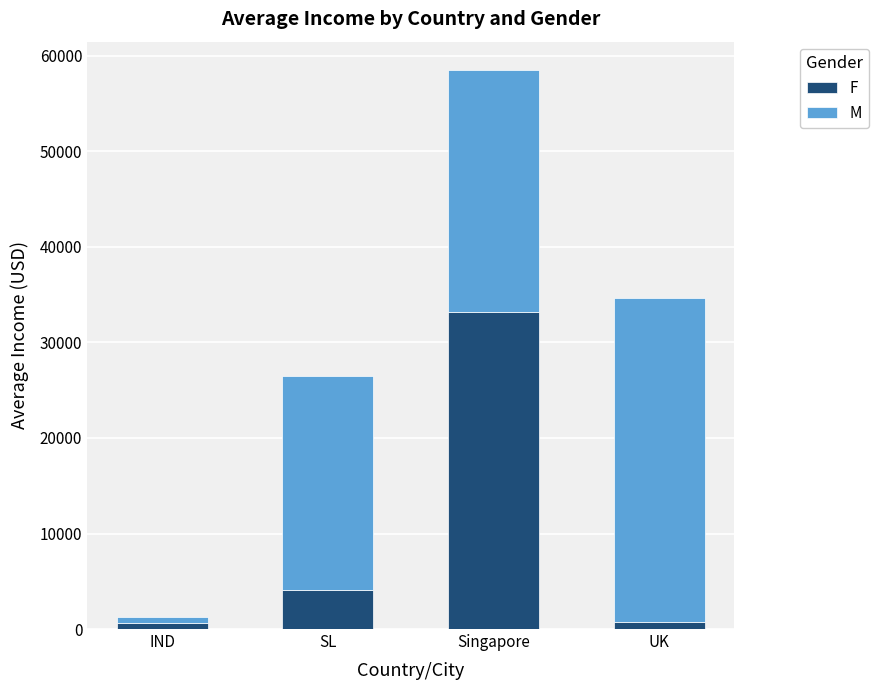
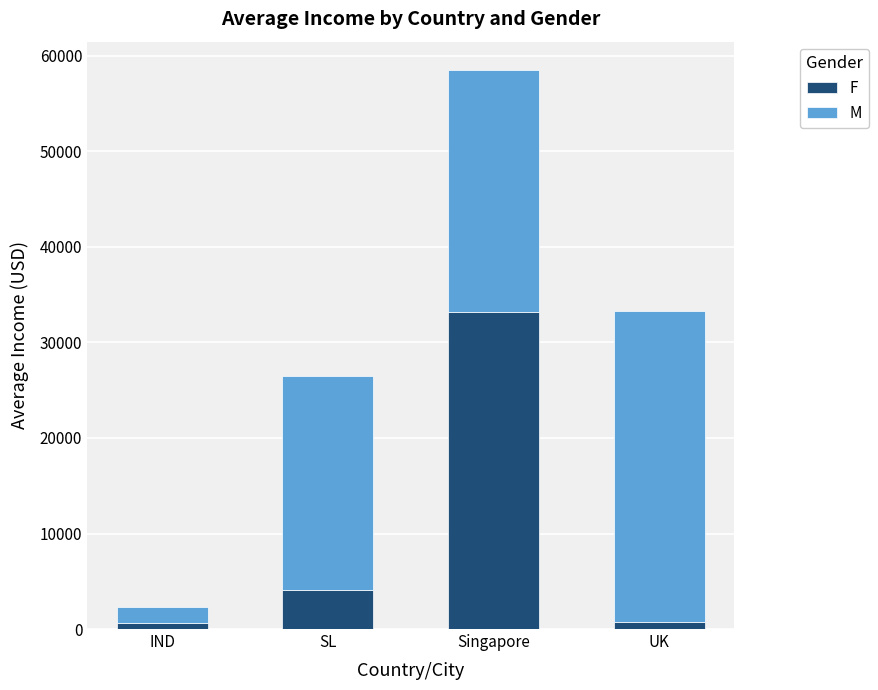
  {
    "F": {
      "IND": 1000,
      "SL": 4000,
      "Singapore": 33000,
      "UK": 1000
    },
    "M": {
-     "IND": 1000,
+     "IND": 2000,
      "SL": 22000,
      "Singapore": 25000,
-     "UK": 34000
+     "UK": 33000
    }
  }
